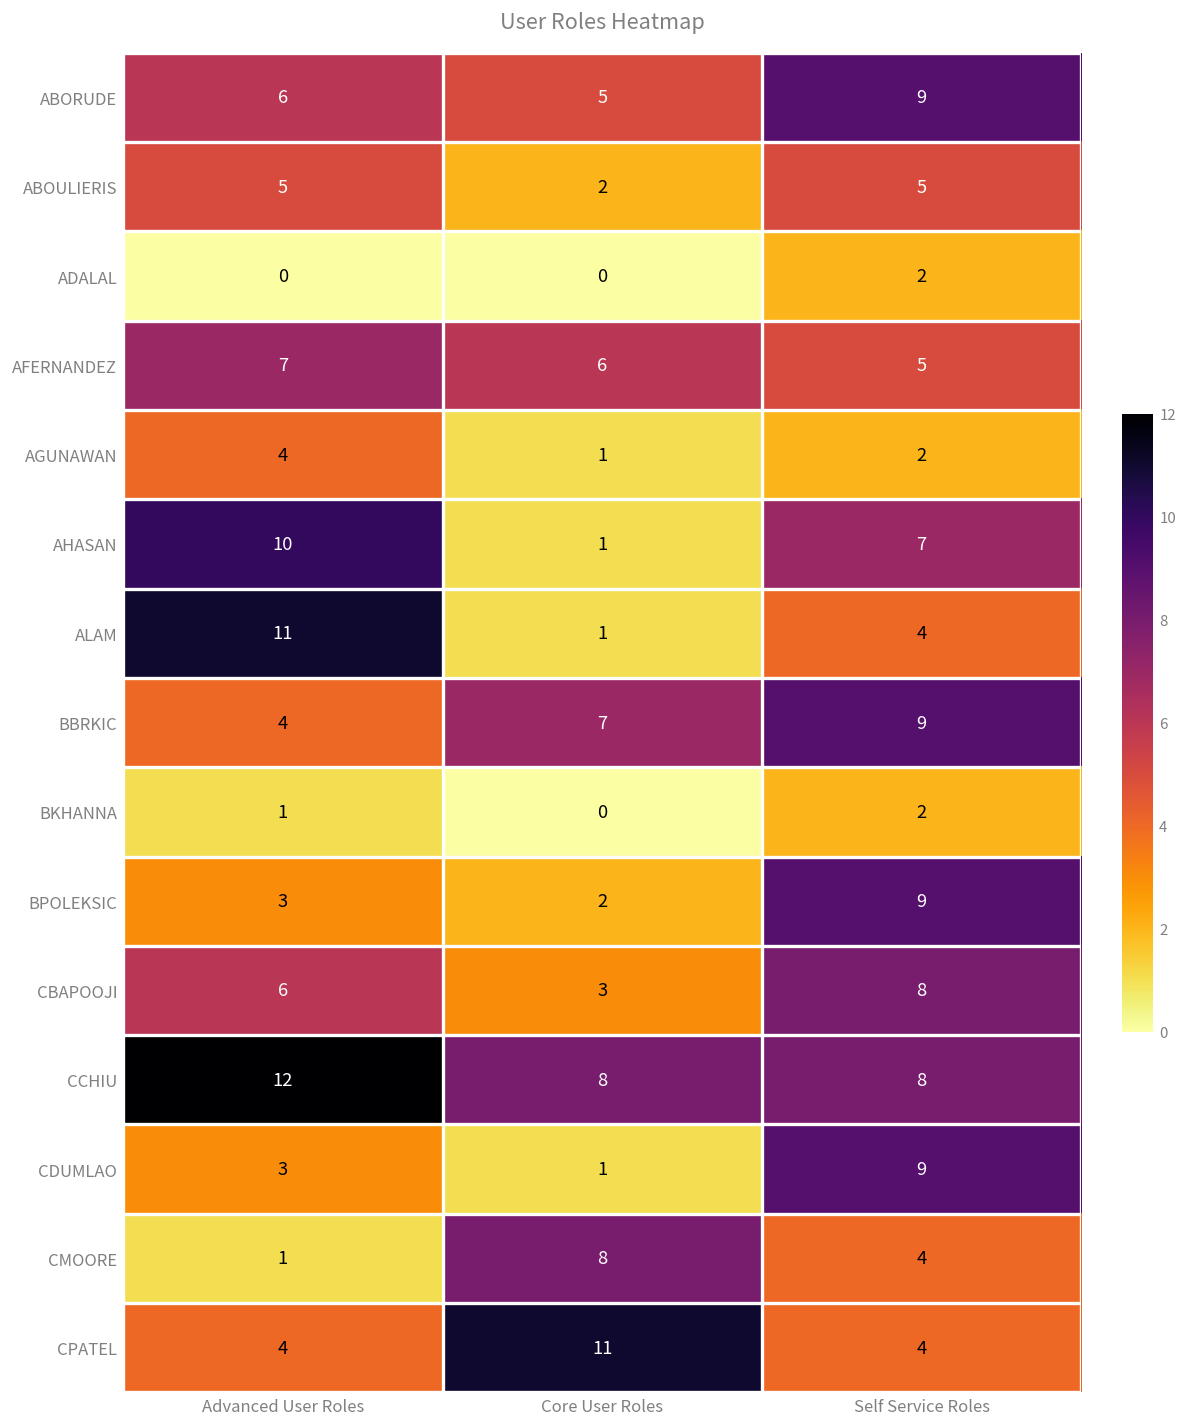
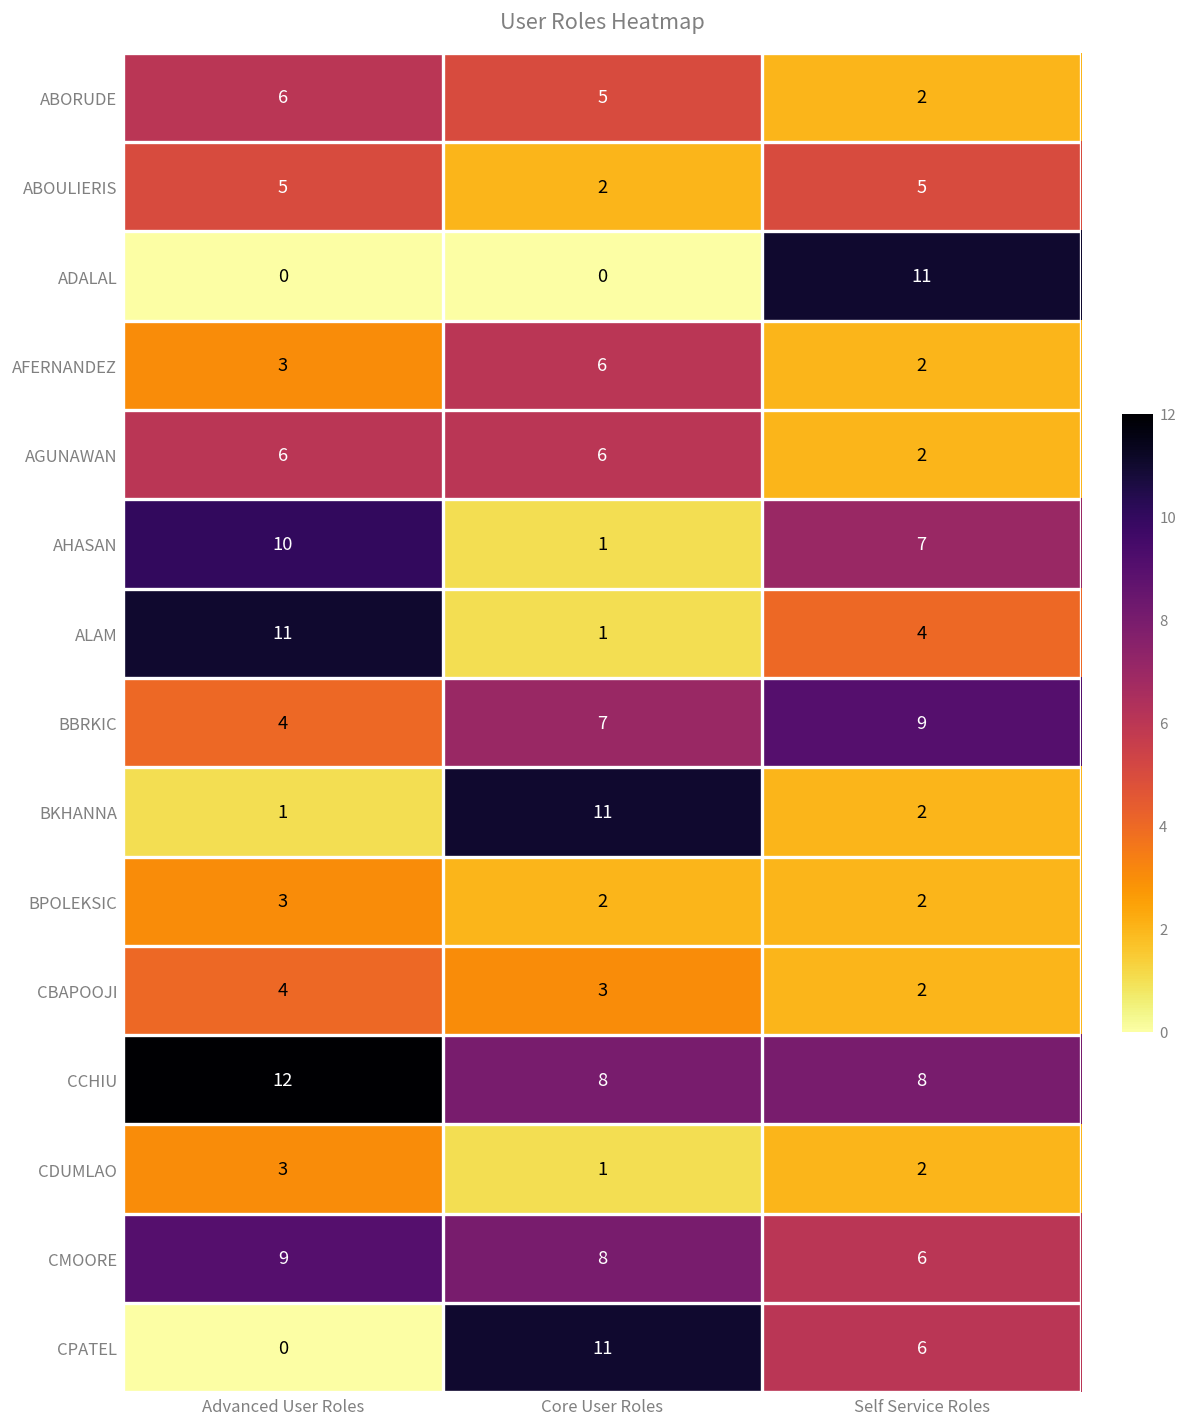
  {
    "ABORUDE": {
      "Advanced User Roles": 6,
      "Core User Roles": 5,
-     "Self Service Roles": 9
+     "Self Service Roles": 2
    },
    "ABOULIERIS": {
      "Advanced User Roles": 5,
      "Core User Roles": 2,
      "Self Service Roles": 5
    },
    "ADALAL": {
      "Advanced User Roles": 0,
      "Core User Roles": 0,
-     "Self Service Roles": 2
+     "Self Service Roles": 11
    },
    "AFERNANDEZ": {
-     "Advanced User Roles": 7,
+     "Advanced User Roles": 3,
      "Core User Roles": 6,
-     "Self Service Roles": 5
+     "Self Service Roles": 2
    },
    "AGUNAWAN": {
-     "Advanced User Roles": 4,
-     "Core User Roles": 1,
+     "Advanced User Roles": 6,
+     "Core User Roles": 6,
      "Self Service Roles": 2
    },
    "AHASAN": {
      "Advanced User Roles": 10,
      "Core User Roles": 1,
      "Self Service Roles": 7
    },
    "ALAM": {
      "Advanced User Roles": 11,
      "Core User Roles": 1,
      "Self Service Roles": 4
    },
    "BBRKIC": {
      "Advanced User Roles": 4,
      "Core User Roles": 7,
      "Self Service Roles": 9
    },
    "BKHANNA": {
      "Advanced User Roles": 1,
-     "Core User Roles": 0,
+     "Core User Roles": 11,
      "Self Service Roles": 2
    },
    "BPOLEKSIC": {
      "Advanced User Roles": 3,
      "Core User Roles": 2,
-     "Self Service Roles": 9
+     "Self Service Roles": 2
    },
    "CBAPOOJI": {
-     "Advanced User Roles": 6,
+     "Advanced User Roles": 4,
      "Core User Roles": 3,
-     "Self Service Roles": 8
+     "Self Service Roles": 2
    },
    "CCHIU": {
      "Advanced User Roles": 12,
      "Core User Roles": 8,
      "Self Service Roles": 8
    },
    "CDUMLAO": {
      "Advanced User Roles": 3,
      "Core User Roles": 1,
-     "Self Service Roles": 9
+     "Self Service Roles": 2
    },
    "CMOORE": {
-     "Advanced User Roles": 1,
+     "Advanced User Roles": 9,
      "Core User Roles": 8,
-     "Self Service Roles": 4
+     "Self Service Roles": 6
    },
    "CPATEL": {
-     "Advanced User Roles": 4,
+     "Advanced User Roles": 0,
      "Core User Roles": 11,
-     "Self Service Roles": 4
+     "Self Service Roles": 6
    }
  }
